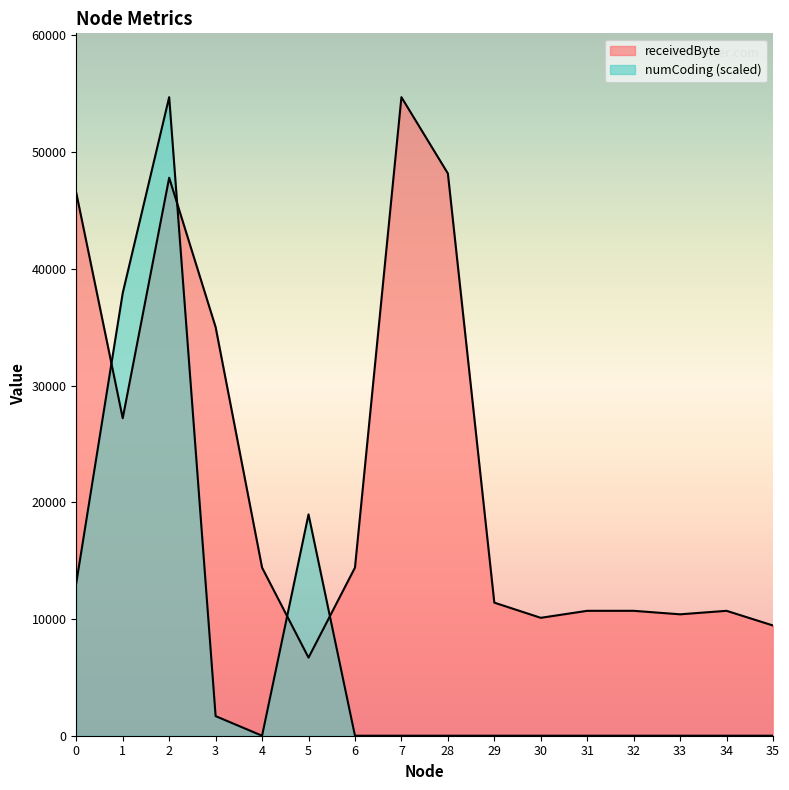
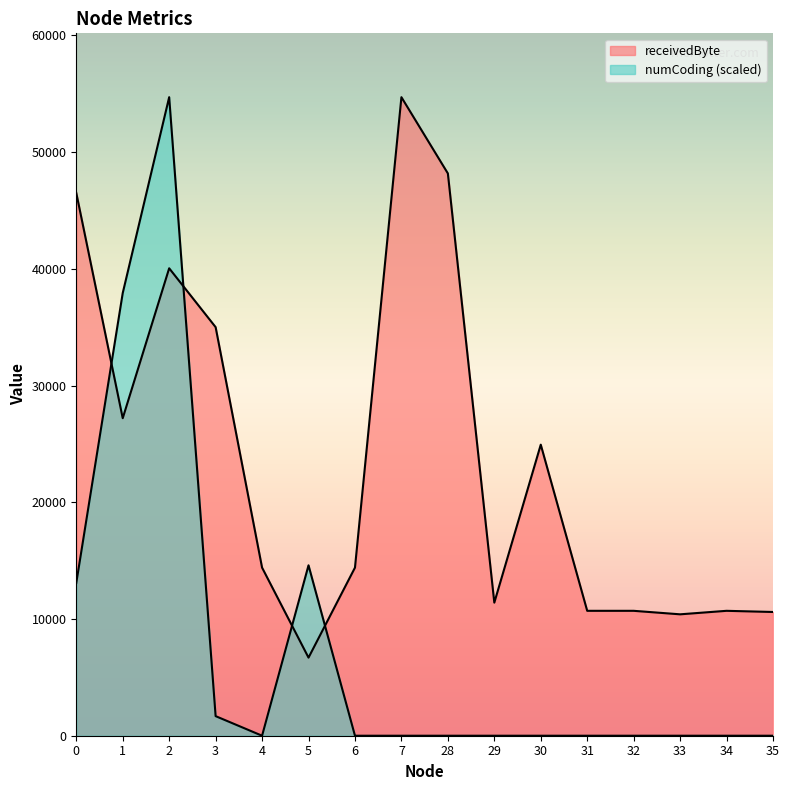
  {
    "receivedByte": {
      "0": 46500,
      "1": 27200,
-     "2": 47800,
+     "2": 40000,
      "3": 35000,
      "4": 14400,
      "5": 6700,
      "6": 14400,
      "7": 54700,
      "28": 48200,
      "29": 11400,
-     "30": 10100,
+     "30": 24900,
      "31": 10700,
      "32": 10700,
      "33": 10400,
      "34": 10700,
-     "35": 9400
+     "35": 10600
    },
    "numCoding (scaled)": {
      "0": 13100,
      "1": 37900,
      "2": 54700,
      "3": 1700,
      "4": 0,
-     "5": 19000,
+     "5": 14600,
      "6": 0,
      "7": 0,
      "28": 0,
      "29": 0,
      "30": 0,
      "31": 0,
      "32": 0,
      "33": 0,
      "34": 0,
      "35": 0
    }
  }
